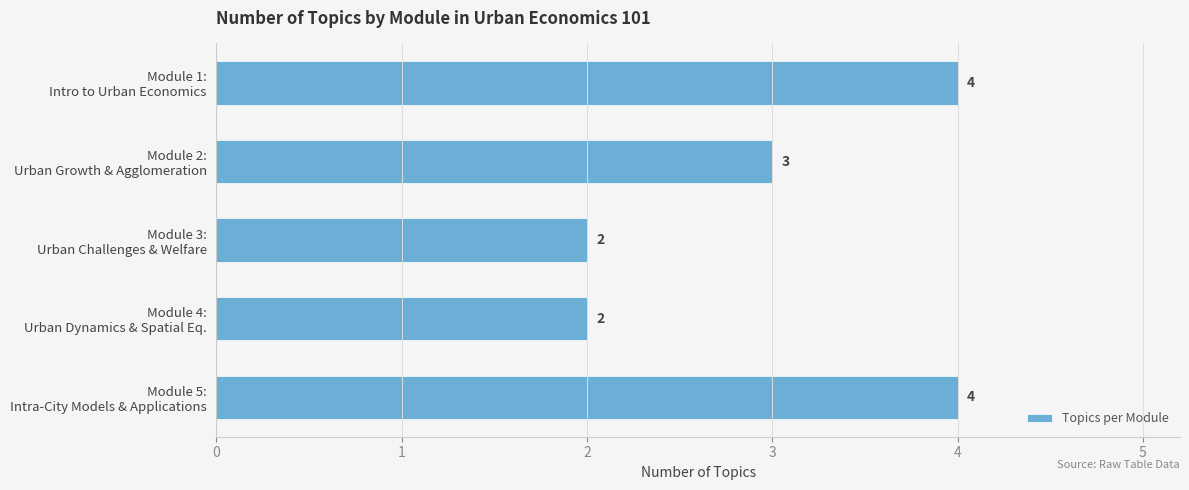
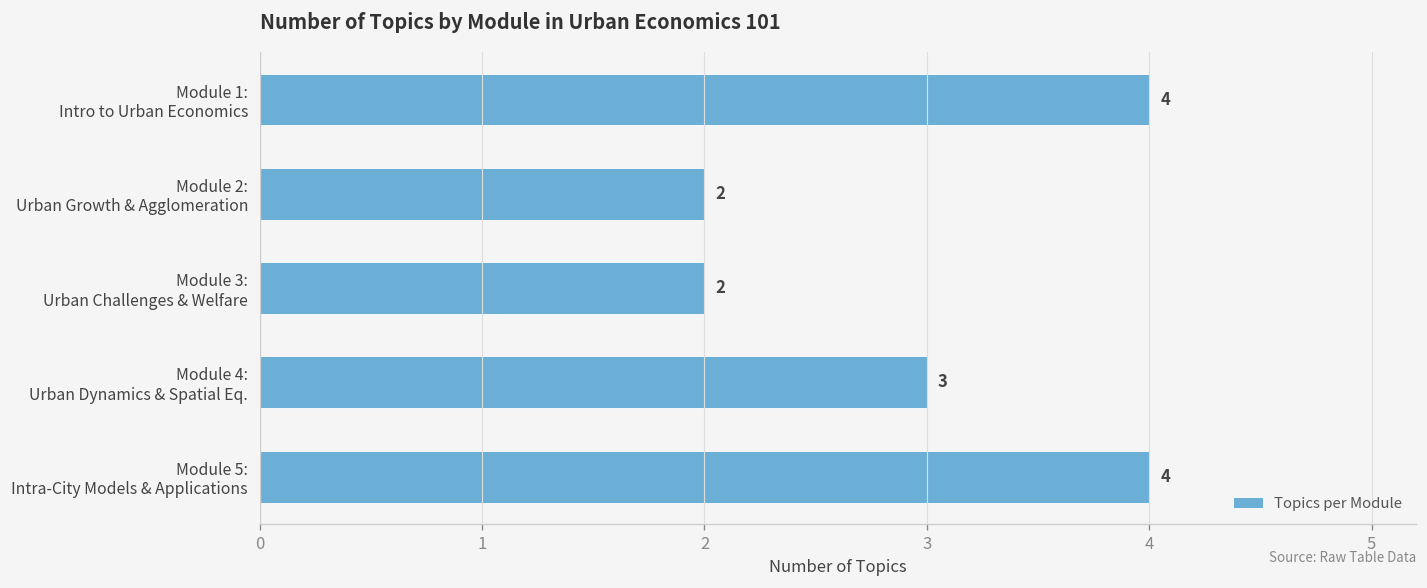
  {
    "Module 1: Intro to Urban Economics": 4,
-   "Module 2: Urban Growth & Agglomeration": 3,
+   "Module 2: Urban Growth & Agglomeration": 2,
    "Module 3: Urban Challenges & Welfare": 2,
-   "Module 4: Urban Dynamics & Spatial Eq.": 2,
+   "Module 4: Urban Dynamics & Spatial Eq.": 3,
    "Module 5: Intra-City Models & Applications": 4
  }
